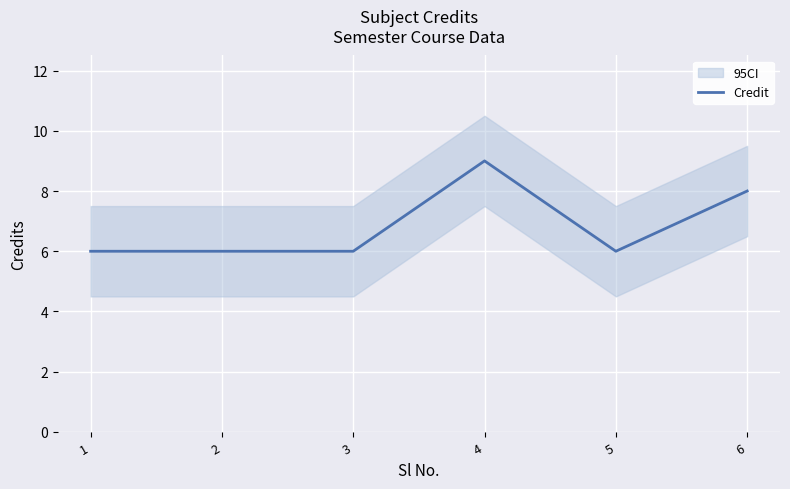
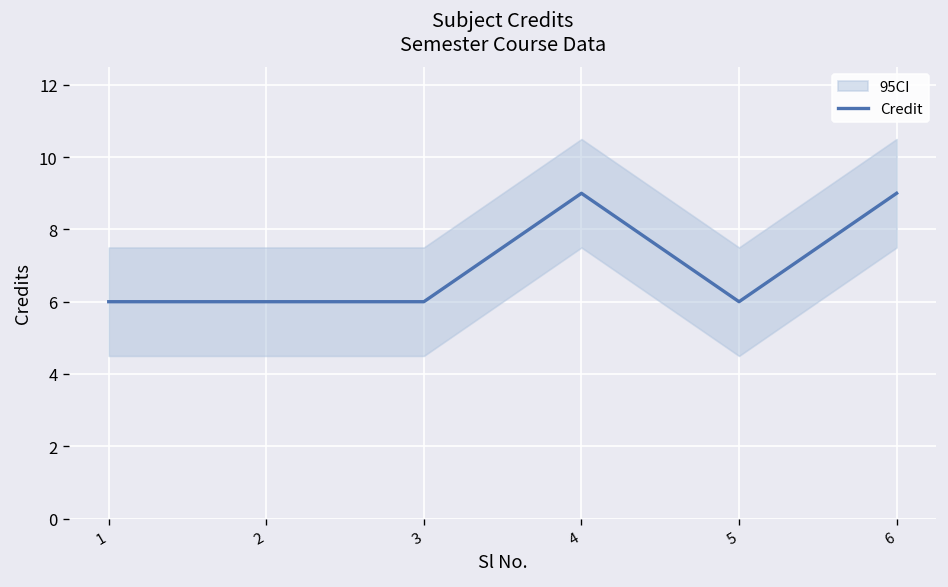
  {
    "Credit": {
      "1": 6,
      "2": 6,
      "3": 6,
      "4": 9,
      "5": 6,
-     "6": 8
+     "6": 9
    }
  }
